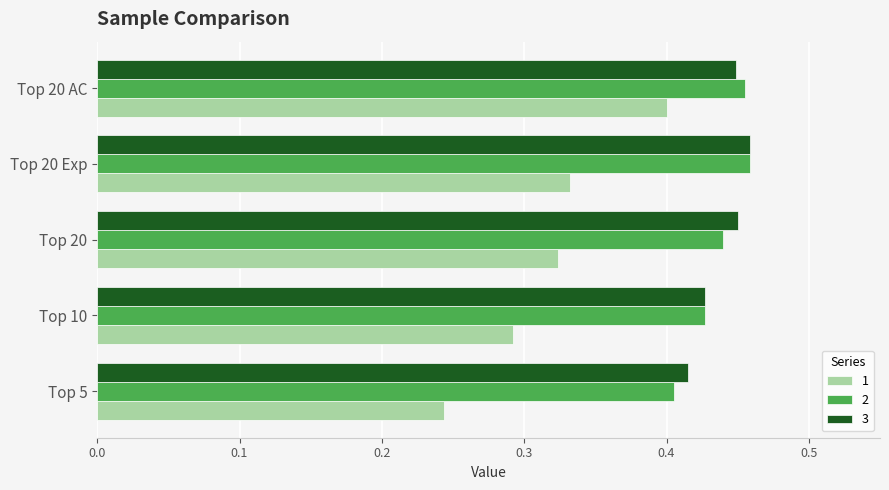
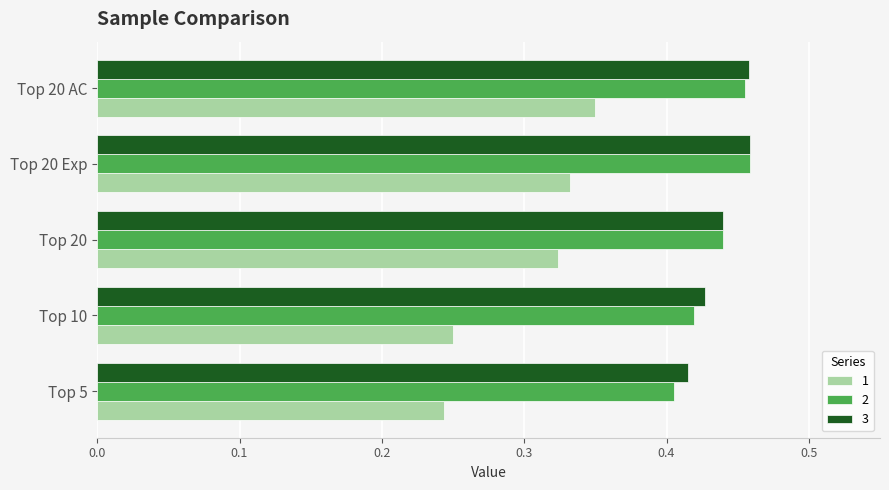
  {
    "1": {
-     "Top 20 AC": 0.40,
+     "Top 20 AC": 0.35,
      "Top 20 Exp": 0.332,
      "Top 20": 0.324,
-     "Top 10": 0.292,
+     "Top 10": 0.250,
      "Top 5": 0.244
    },
    "2": {
      "Top 20 AC": 0.455,
      "Top 20 Exp": 0.459,
      "Top 20": 0.440,
-     "Top 10": 0.427,
+     "Top 10": 0.419,
      "Top 5": 0.405
    },
    "3": {
-     "Top 20 AC": 0.449,
+     "Top 20 AC": 0.458,
      "Top 20 Exp": 0.459,
-     "Top 20": 0.45,
+     "Top 20": 0.44,
      "Top 10": 0.427,
      "Top 5": 0.415
    }
  }
